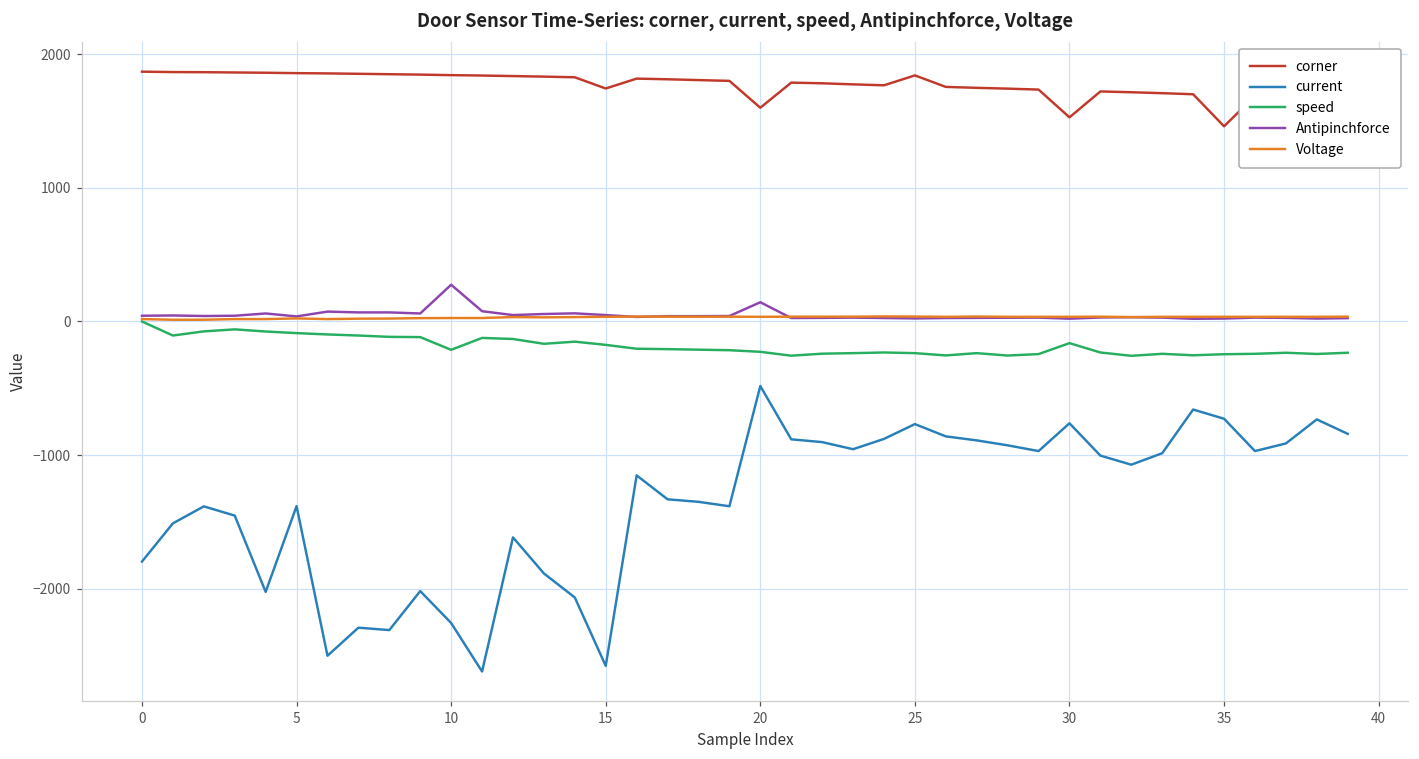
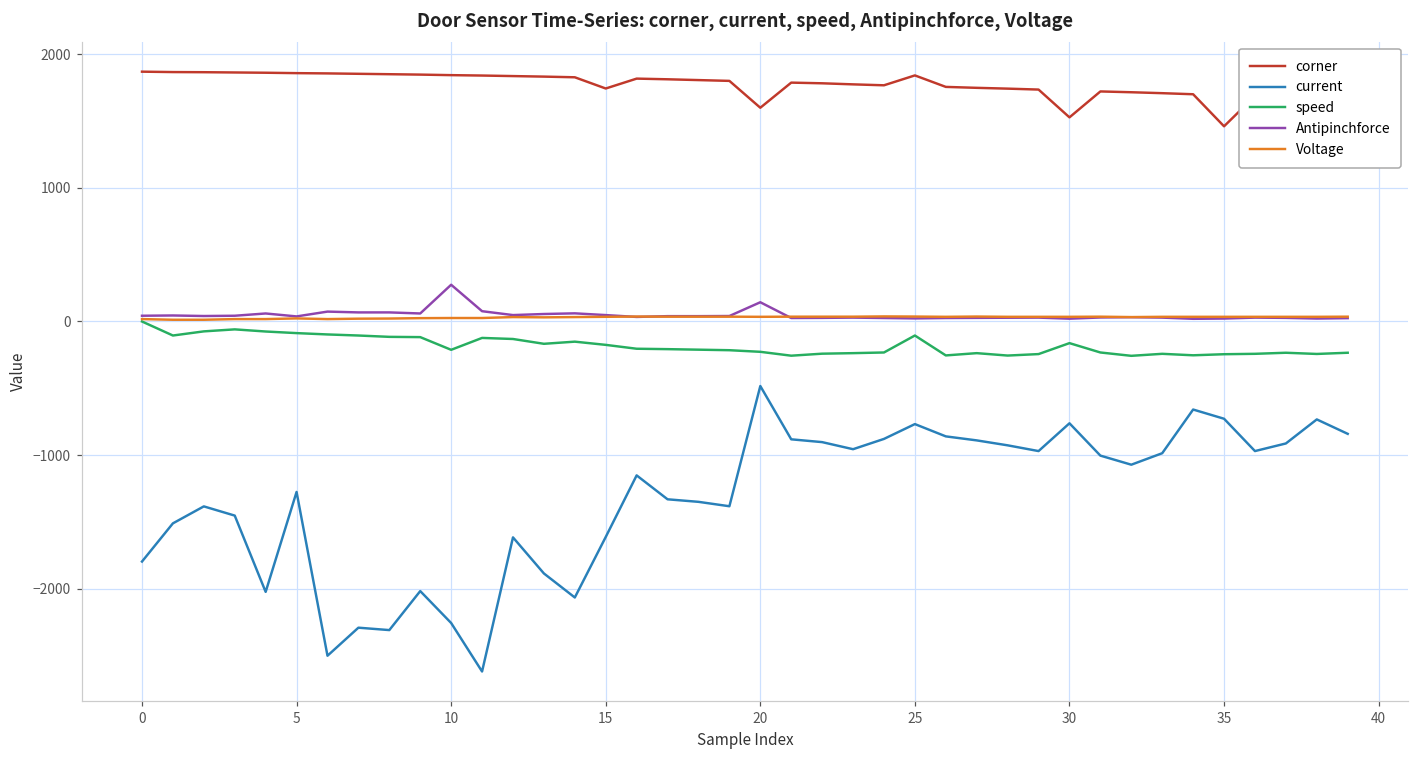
  {
    "corner": {
      "0": 1870,
      "5": 1860,
      "10": 1840,
      "15": 1740,
      "20": 1600,
      "25": 1840,
      "30": 1530,
      "35": 1460
    },
    "current": {
      "0": -1800,
-     "5": -1380,
+     "5": -1280,
      "10": -2260,
-     "15": -2580,
+     "15": -1610,
      "20": -480,
      "25": -770,
      "30": -760,
      "35": -730
    },
    "speed": {
      "5": -90,
      "10": -210,
      "15": -180,
      "20": -230,
-     "25": -240,
+     "25": -110,
      "30": -160,
      "35": -250
    },
    "Antipinchforce": {
      "0": 40,
      "10": 280,
      "20": 140
    },
    "Voltage": {
      "10": 30,
      "20": 40
    }
  }
